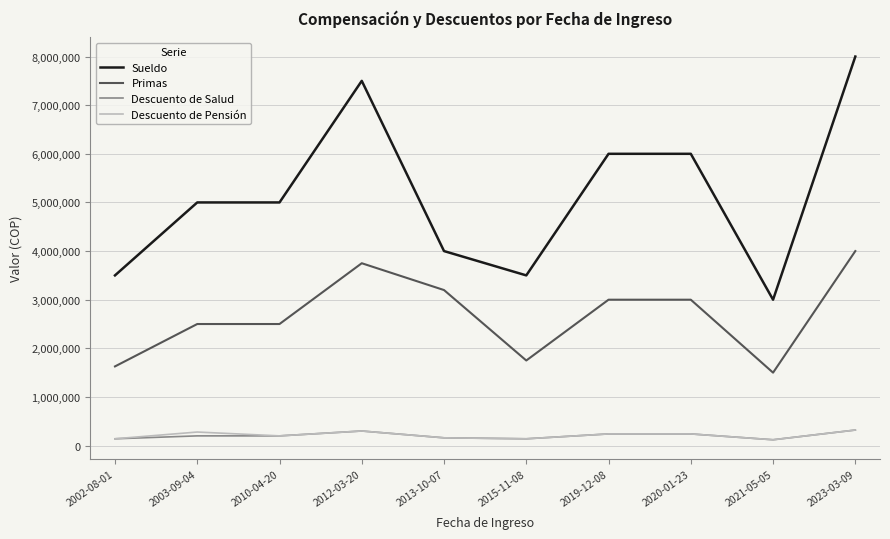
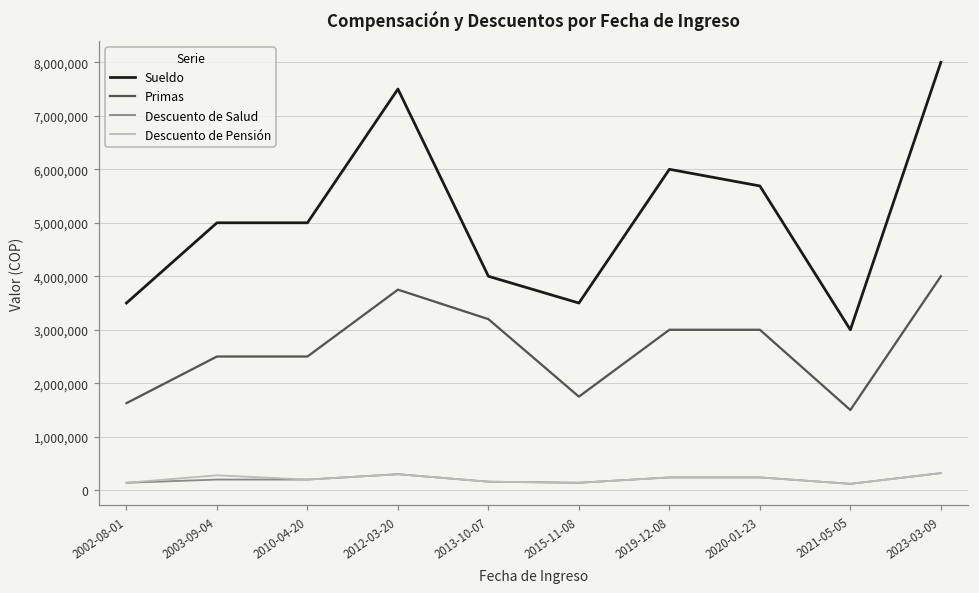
  {
    "Sueldo": {
      "2002-08-01": "3,500,000",
      "2003-09-04": "5,000,000",
      "2010-04-20": "5,000,000",
      "2012-03-20": "7,500,000",
      "2013-10-07": "4,000,000",
      "2015-11-08": "3,500,000",
      "2019-12-08": "6,000,000",
-     "2020-01-23": "6,000,000",
+     "2020-01-23": "5,700,000",
      "2021-05-05": "3,000,000",
      "2023-03-09": "8,000,000"
    },
    "Primas": {
      "2002-08-01": "1,600,000",
      "2003-09-04": "2,500,000",
      "2010-04-20": "2,500,000",
      "2012-03-20": "3,800,000",
      "2013-10-07": "3,200,000",
      "2015-11-08": "1,800,000",
      "2019-12-08": "3,000,000",
      "2020-01-23": "3,000,000",
      "2021-05-05": "1,500,000",
      "2023-03-09": "4,000,000"
    },
    "Descuento de Salud": {
      "2003-09-04": "200,000"
    },
    "Descuento de Pensión": {
      "2003-09-04": "300,000"
    }
  }
